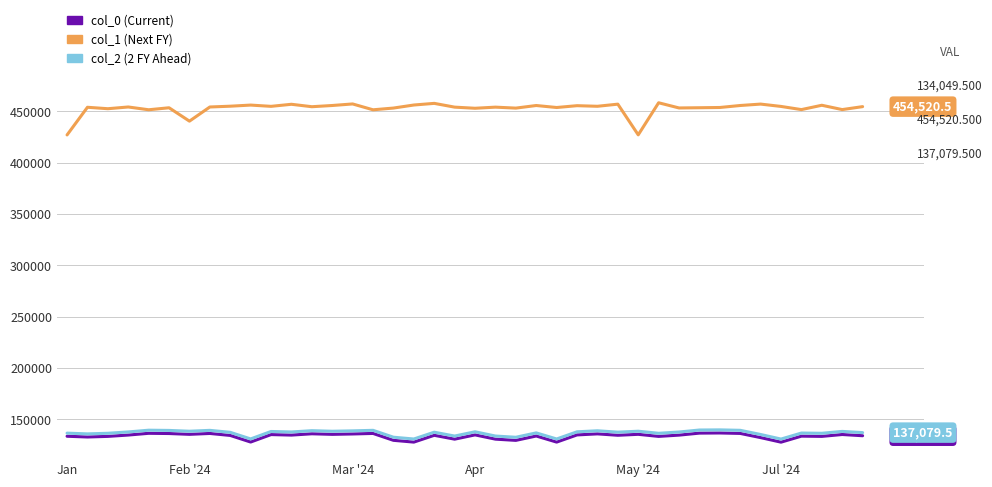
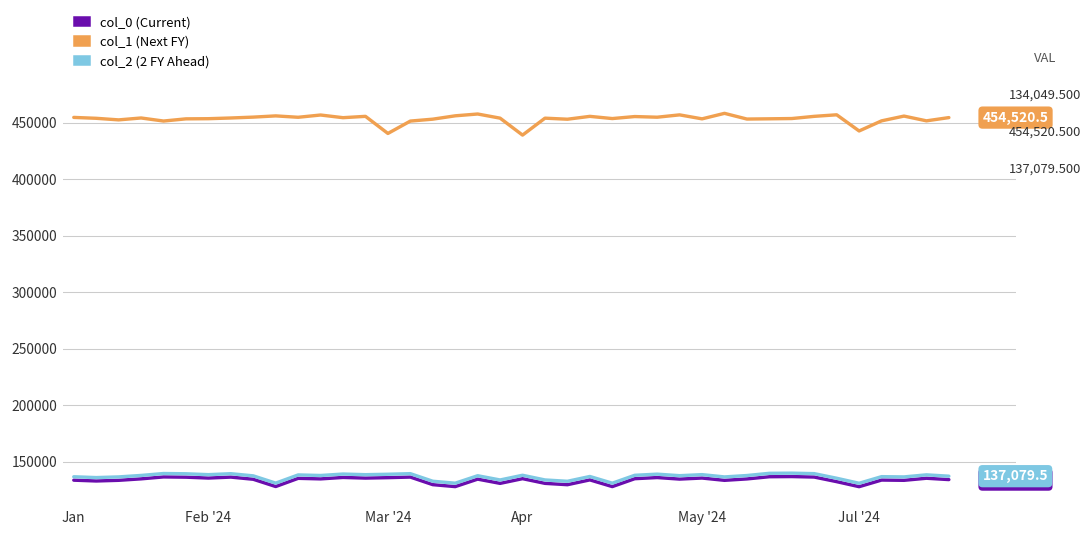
  {
    "col_0 (Current)": {
      "Jan": 134000,
      "Feb '24": 135000,
      "Mar '24": 136000,
      "Apr": 135000,
      "May '24": 135000,
      "Jul '24": 128000
    },
    "col_1 (Next FY)": {
-     "Jan": 427000,
-     "Feb '24": 440000,
-     "Mar '24": 457000,
-     "Apr": 453000,
-     "May '24": 427000,
-     "Jul '24": 455000
+     "Jan": 455000,
+     "Feb '24": 454000,
+     "Mar '24": 440000,
+     "Apr": 439000,
+     "May '24": 453000,
+     "Jul '24": 443000
    },
    "col_2 (2 FY Ahead)": {
      "Jan": 137000,
      "Feb '24": 138000,
      "Mar '24": 139000,
      "Apr": 138000,
      "May '24": 138000,
      "Jul '24": 131000
    }
  }
